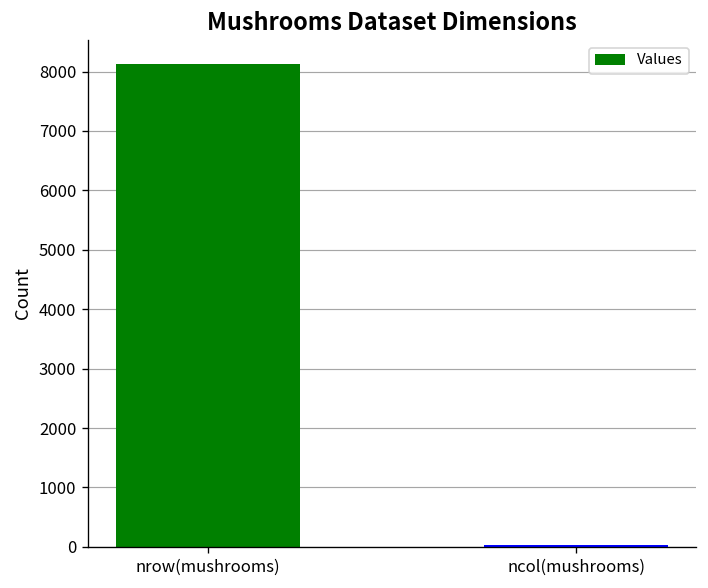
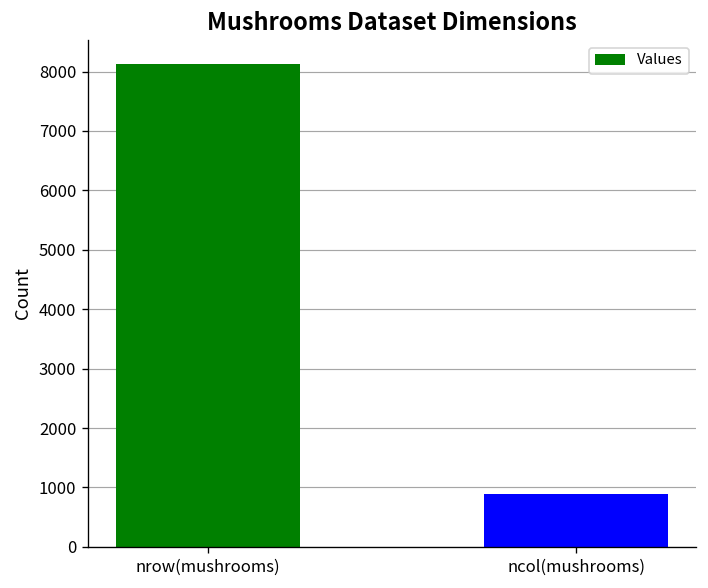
  {
    "nrow(mushrooms)": 8100,
-   "ncol(mushrooms)": 0
+   "ncol(mushrooms)": 900
  }
